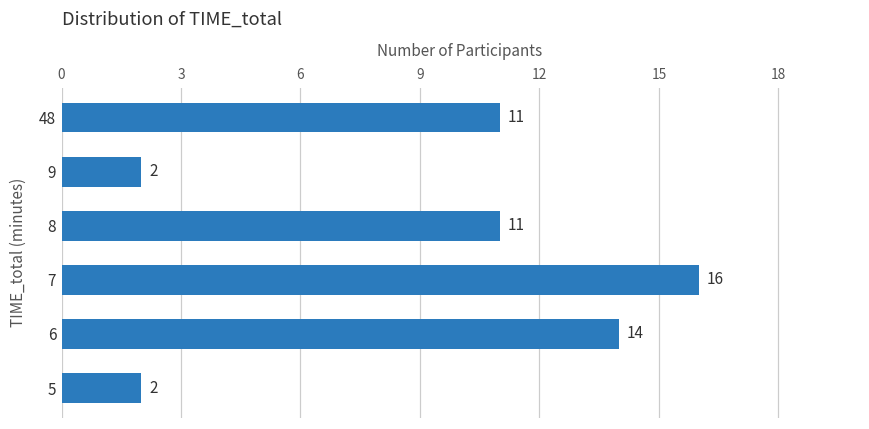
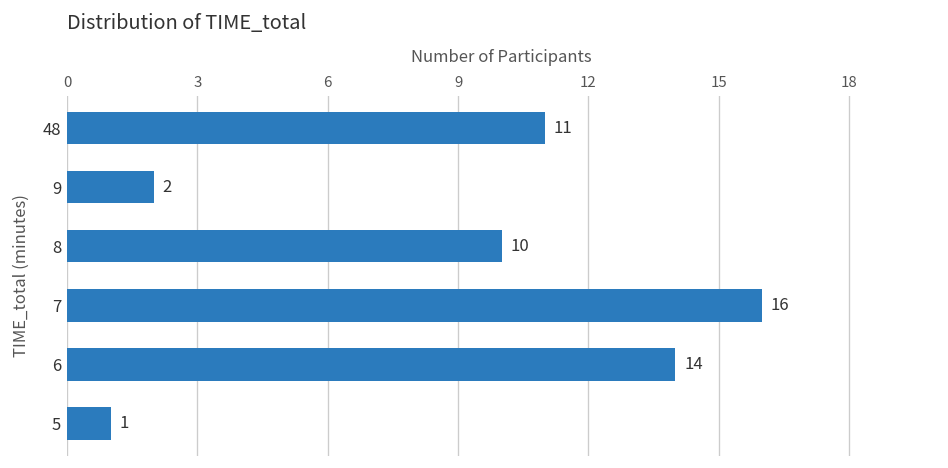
  {
    "48": 11,
    "9": 2,
-   "8": 11,
+   "8": 10,
    "7": 16,
    "6": 14,
-   "5": 2
+   "5": 1
  }
